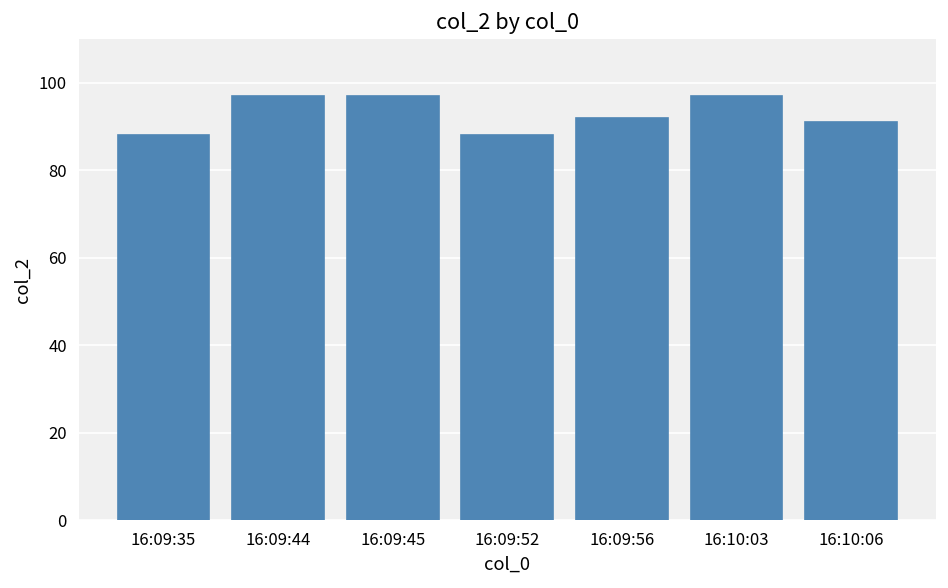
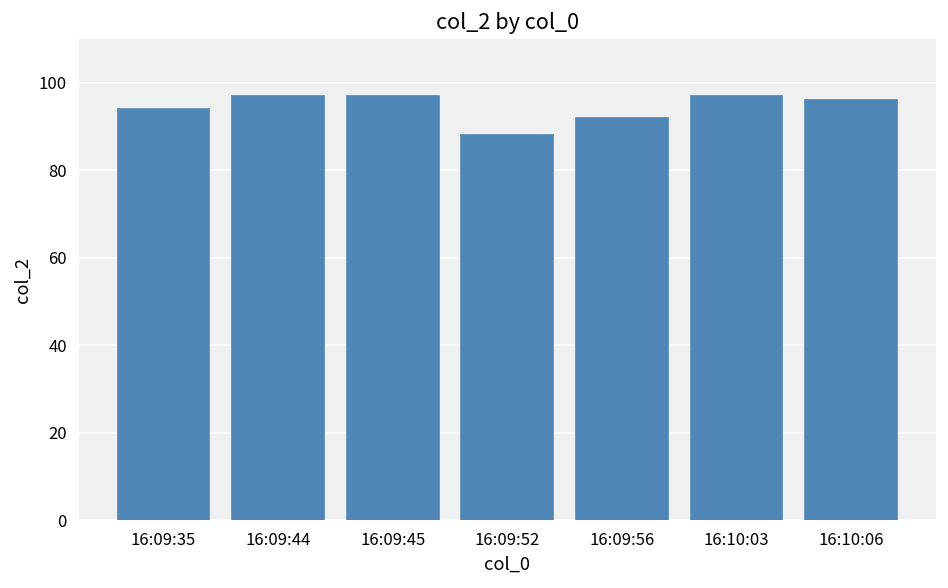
  {
-   "16:09:35": 88,
+   "16:09:35": 94,
    "16:09:44": 97,
    "16:09:45": 97,
    "16:09:52": 88,
    "16:09:56": 92,
    "16:10:03": 97,
-   "16:10:06": 91
+   "16:10:06": 96
  }
